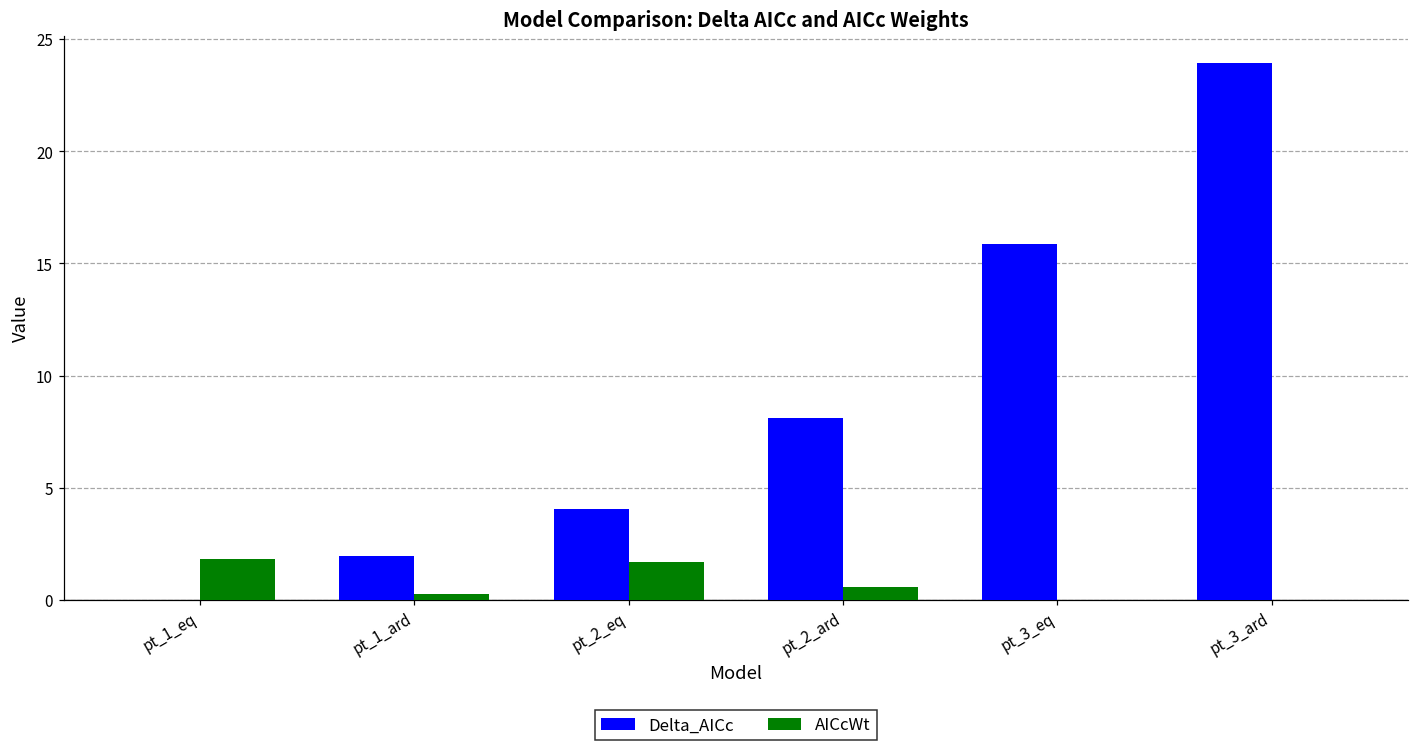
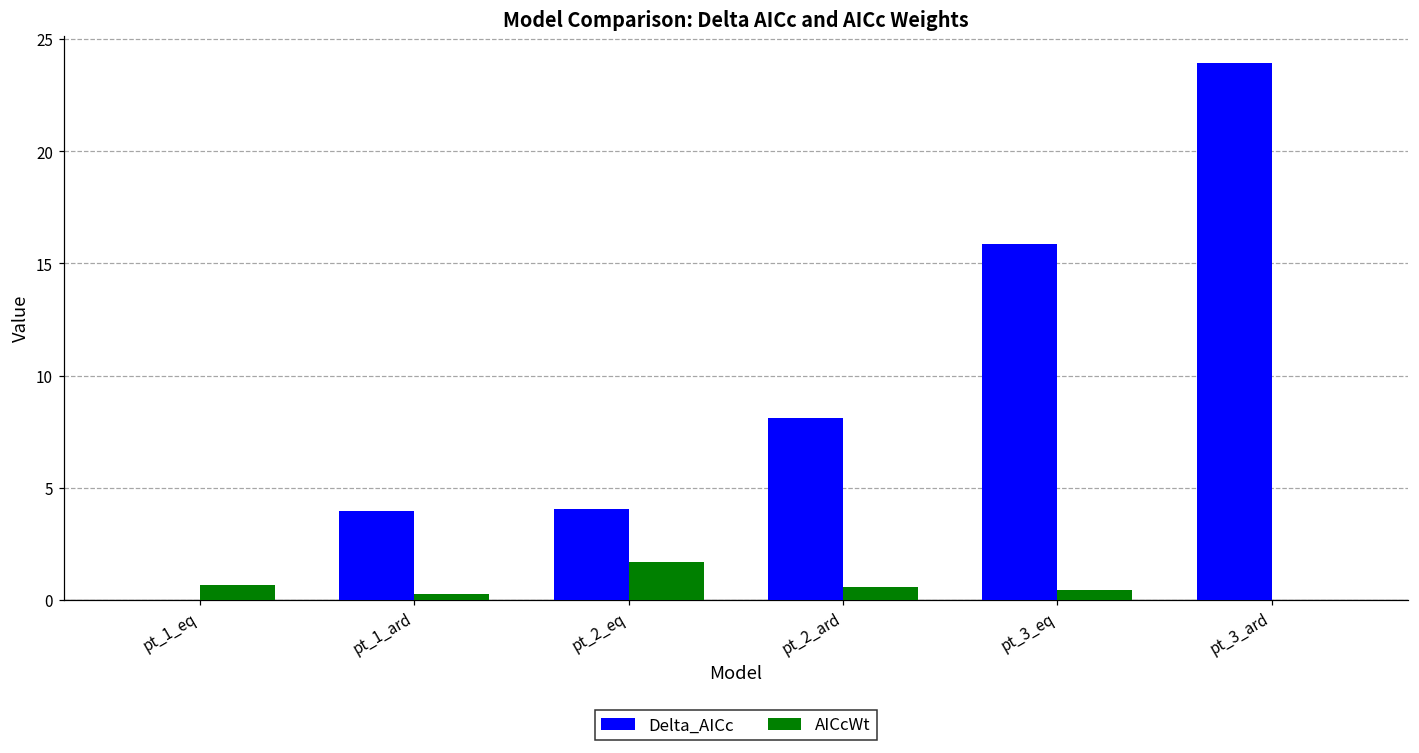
  {
    "Delta_AICc": {
      "pt_1_eq": 0.0,
-     "pt_1_ard": 2.0,
+     "pt_1_ard": 4.0,
      "pt_2_eq": 4.1,
      "pt_2_ard": 8.1,
      "pt_3_eq": 15.9,
      "pt_3_ard": 23.9
    },
    "AICcWt": {
-     "pt_1_eq": 1.8,
+     "pt_1_eq": 0.7,
      "pt_1_ard": 0.3,
      "pt_2_eq": 1.7,
      "pt_2_ard": 0.6,
-     "pt_3_eq": 0.0
+     "pt_3_eq": 0.4
    }
  }
